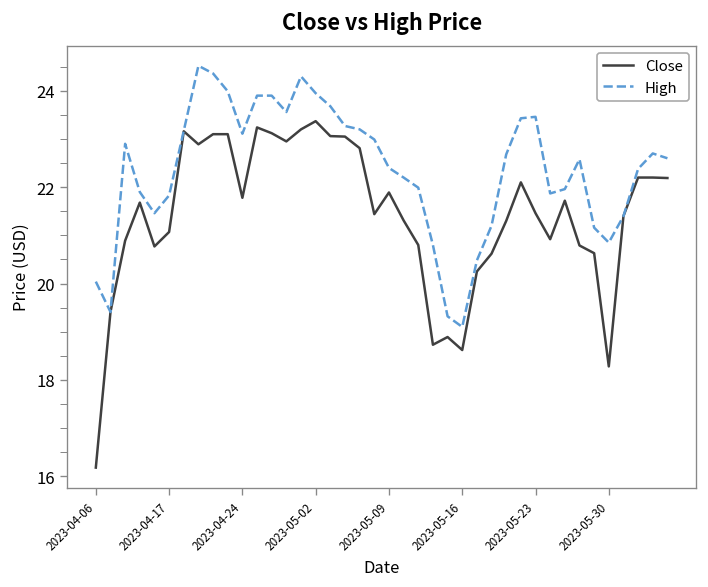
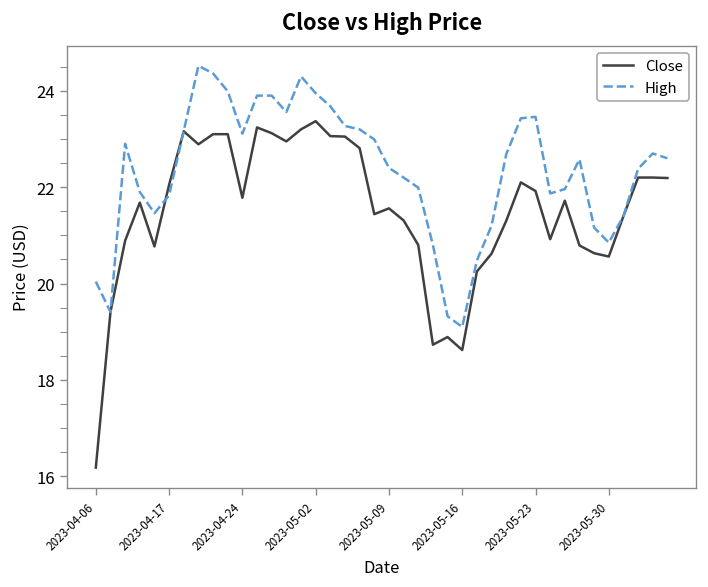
  {
    "Close": {
      "2023-04-06": 16.2,
-     "2023-04-17": 21.1,
+     "2023-04-17": 22.1,
      "2023-04-24": 21.8,
      "2023-05-02": 23.4,
-     "2023-05-09": 21.9,
+     "2023-05-09": 21.6,
      "2023-05-16": 18.6,
-     "2023-05-23": 21.5,
-     "2023-05-30": 18.3
+     "2023-05-23": 21.9,
+     "2023-05-30": 20.6
    },
    "High": {
      "2023-04-06": 20.0,
      "2023-04-17": 21.8,
      "2023-04-24": 23.1,
      "2023-05-02": 24.0,
      "2023-05-09": 22.4,
      "2023-05-16": 19.1,
      "2023-05-23": 23.5,
      "2023-05-30": 20.9
    }
  }
